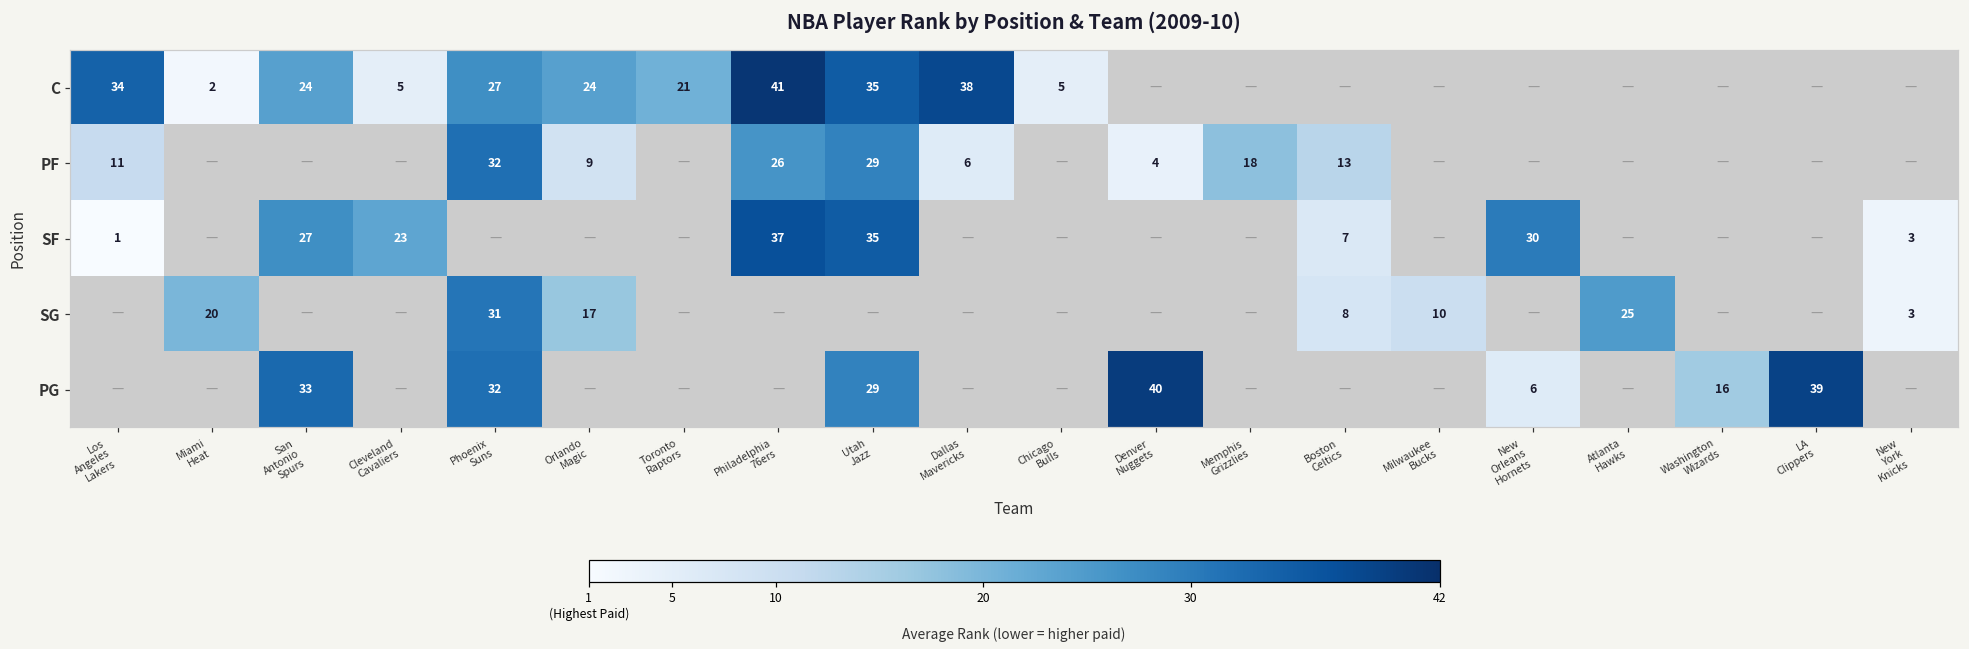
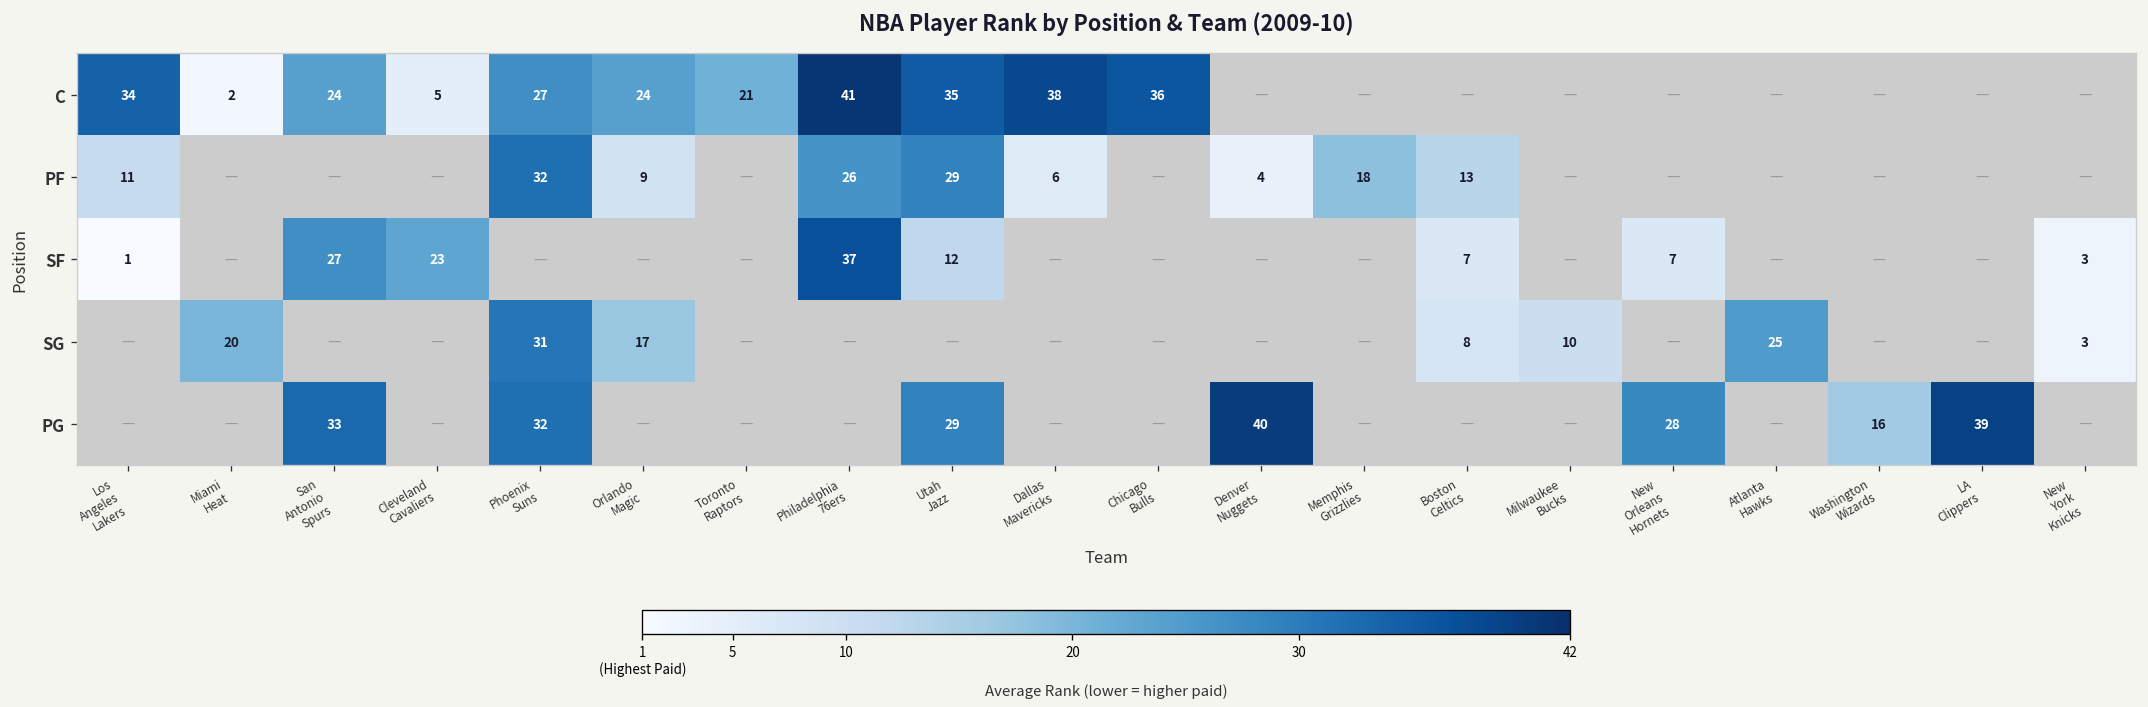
  {
    "C": {
      "Los Angeles Lakers": 34,
      "Miami Heat": 2,
      "San Antonio Spurs": 24,
      "Cleveland Cavaliers": 5,
      "Phoenix Suns": 27,
      "Orlando Magic": 24,
      "Toronto Raptors": 21,
      "Philadelphia 76ers": 41,
      "Utah Jazz": 35,
      "Dallas Mavericks": 38,
-     "Chicago Bulls": 5
+     "Chicago Bulls": 36
    },
    "PF": {
      "Los Angeles Lakers": 11,
      "Phoenix Suns": 32,
      "Orlando Magic": 9,
      "Philadelphia 76ers": 26,
      "Utah Jazz": 29,
      "Dallas Mavericks": 6,
      "Denver Nuggets": 4,
      "Memphis Grizzlies": 18,
      "Boston Celtics": 13
    },
    "SF": {
      "Los Angeles Lakers": 1,
      "San Antonio Spurs": 27,
      "Cleveland Cavaliers": 23,
      "Philadelphia 76ers": 37,
-     "Utah Jazz": 35,
+     "Utah Jazz": 12,
      "Boston Celtics": 7,
-     "New Orleans Hornets": 30,
+     "New Orleans Hornets": 7,
      "New York Knicks": 3
    },
    "SG": {
      "Miami Heat": 20,
      "Phoenix Suns": 31,
      "Orlando Magic": 17,
      "Boston Celtics": 8,
      "Milwaukee Bucks": 10,
      "Atlanta Hawks": 25,
      "New York Knicks": 3
    },
    "PG": {
      "San Antonio Spurs": 33,
      "Phoenix Suns": 32,
      "Utah Jazz": 29,
      "Denver Nuggets": 40,
-     "New Orleans Hornets": 6,
+     "New Orleans Hornets": 28,
      "Washington Wizards": 16,
      "LA Clippers": 39
    }
  }
